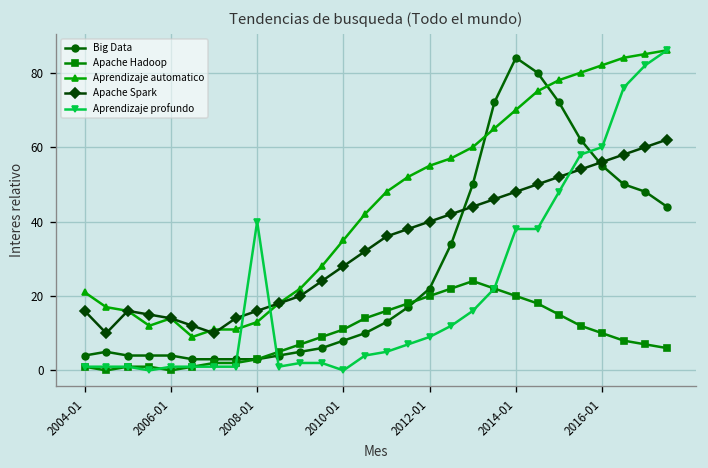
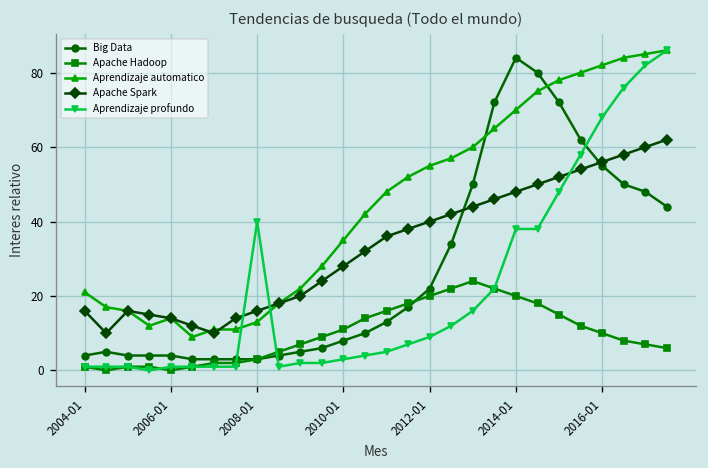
  {
    "Aprendizaje profundo": {
      "2006-01": 1,
      "2008-01": 40,
-     "2010-01": 0,
+     "2010-01": 3,
      "2012-01": 9,
      "2014-01": 38,
-     "2016-01": 60
+     "2016-01": 68
    }
  }
